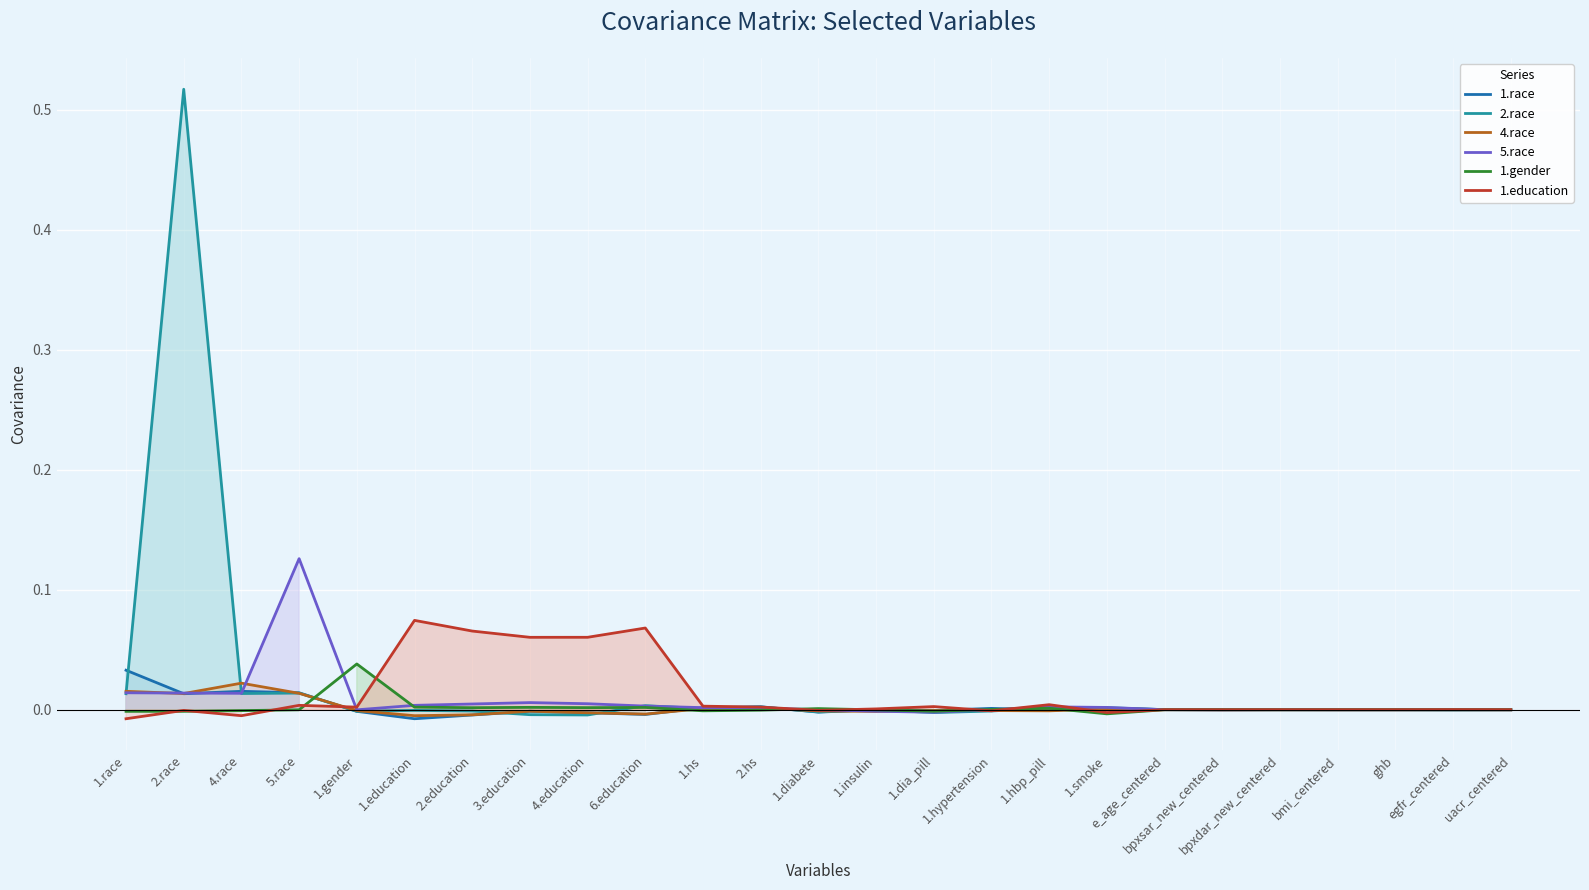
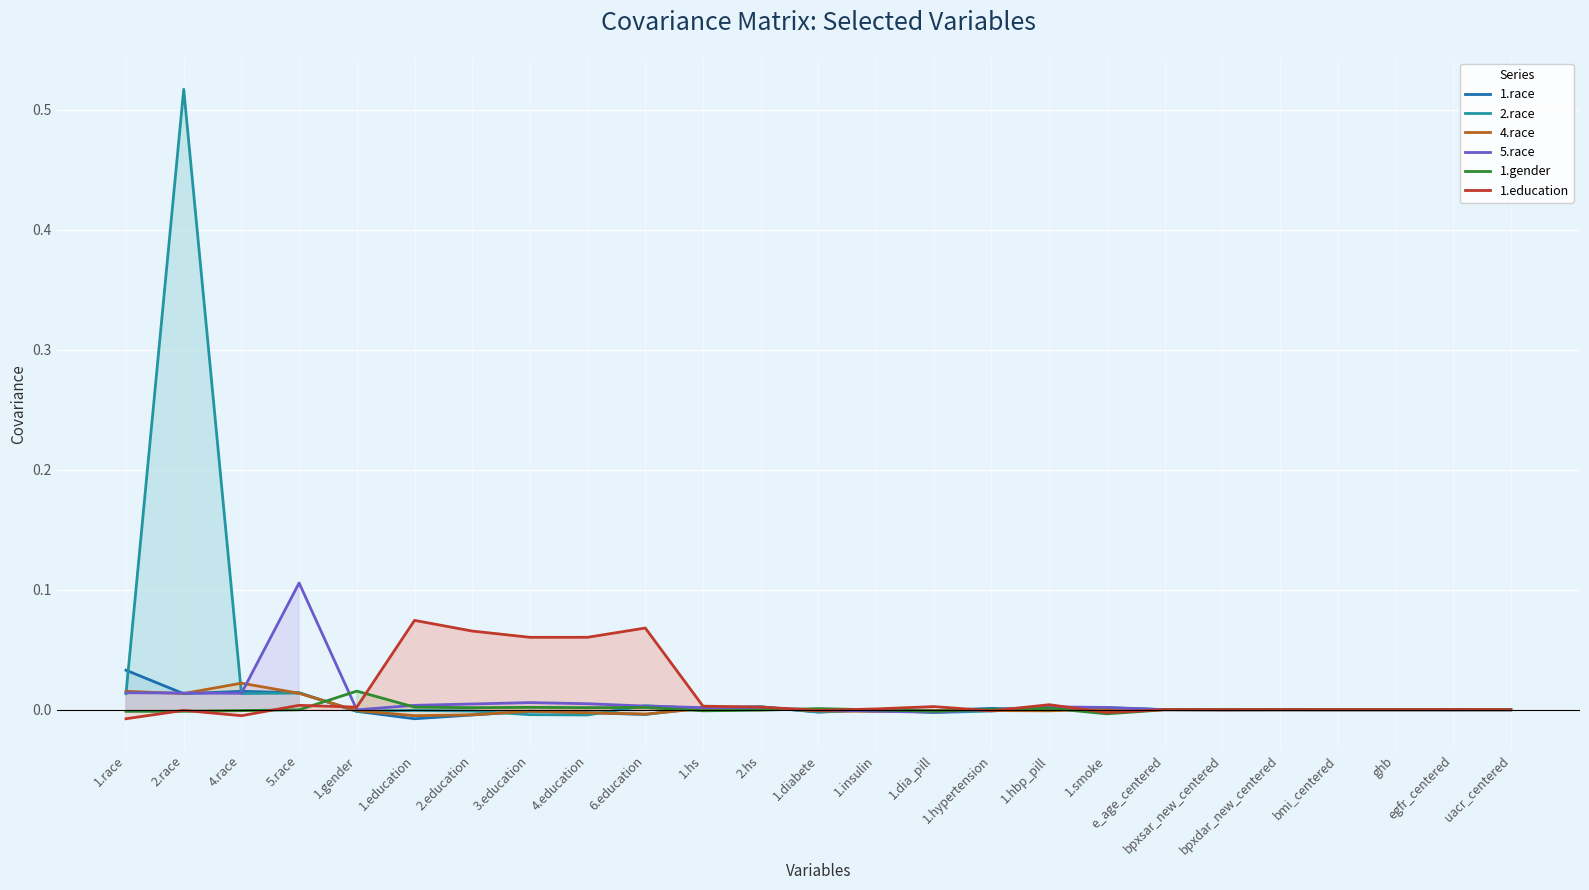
  {
    "5.race": {
-     "5.race": 0.126,
+     "5.race": 0.106,
      "2.education": 0.005,
      "3.education": 0.006,
      "4.education": 0.005
    },
    "1.gender": {
      "1.race": -0.001,
      "4.race": -0.001,
      "5.race": 0.000,
-     "1.gender": 0.038,
+     "1.gender": 0.016,
      "2.education": 0.002,
      "3.education": 0.002,
      "4.education": 0.002
    }
  }
